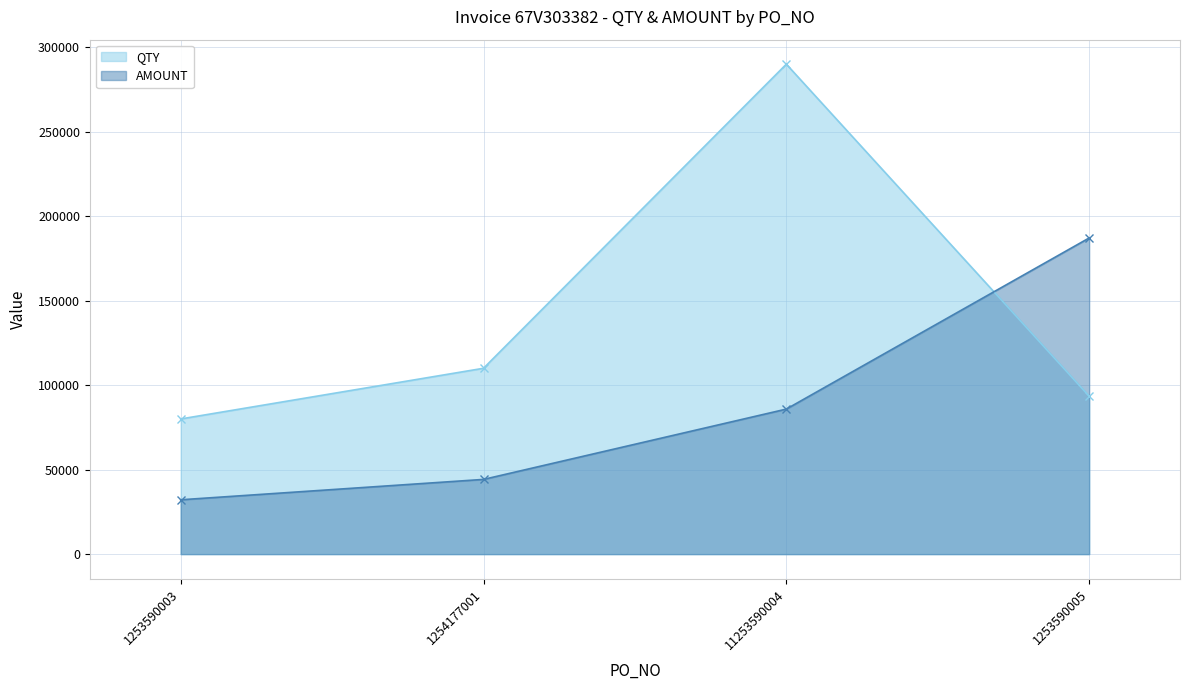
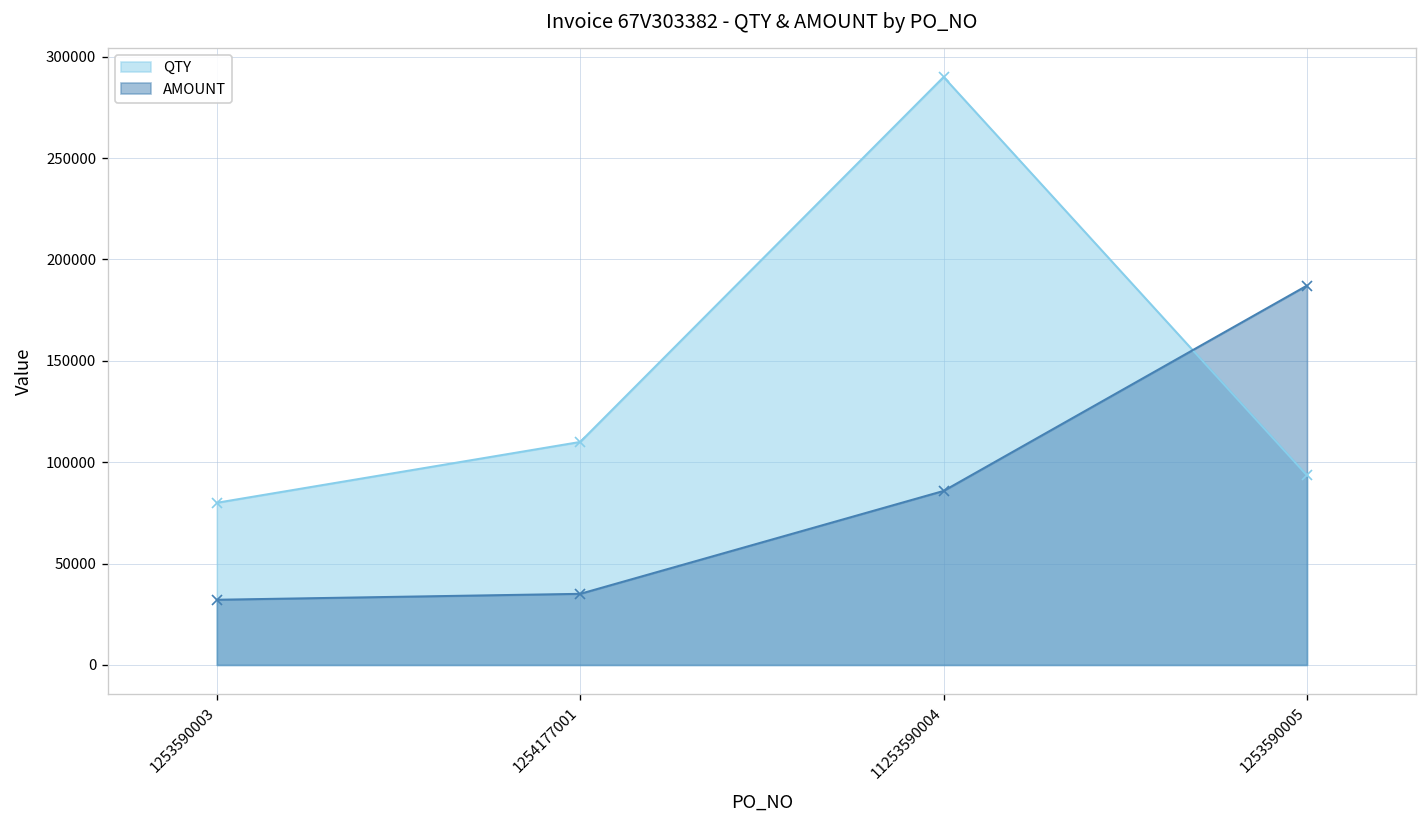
  {
    "QTY": {
      "1253590003": 80000,
      "1254177001": 110000,
      "11253590004": 290000,
      "1253590005": 93000
    },
    "AMOUNT": {
      "1253590003": 32000,
-     "1254177001": 44000,
+     "1254177001": 35000,
      "11253590004": 86000,
      "1253590005": 187000
    }
  }
